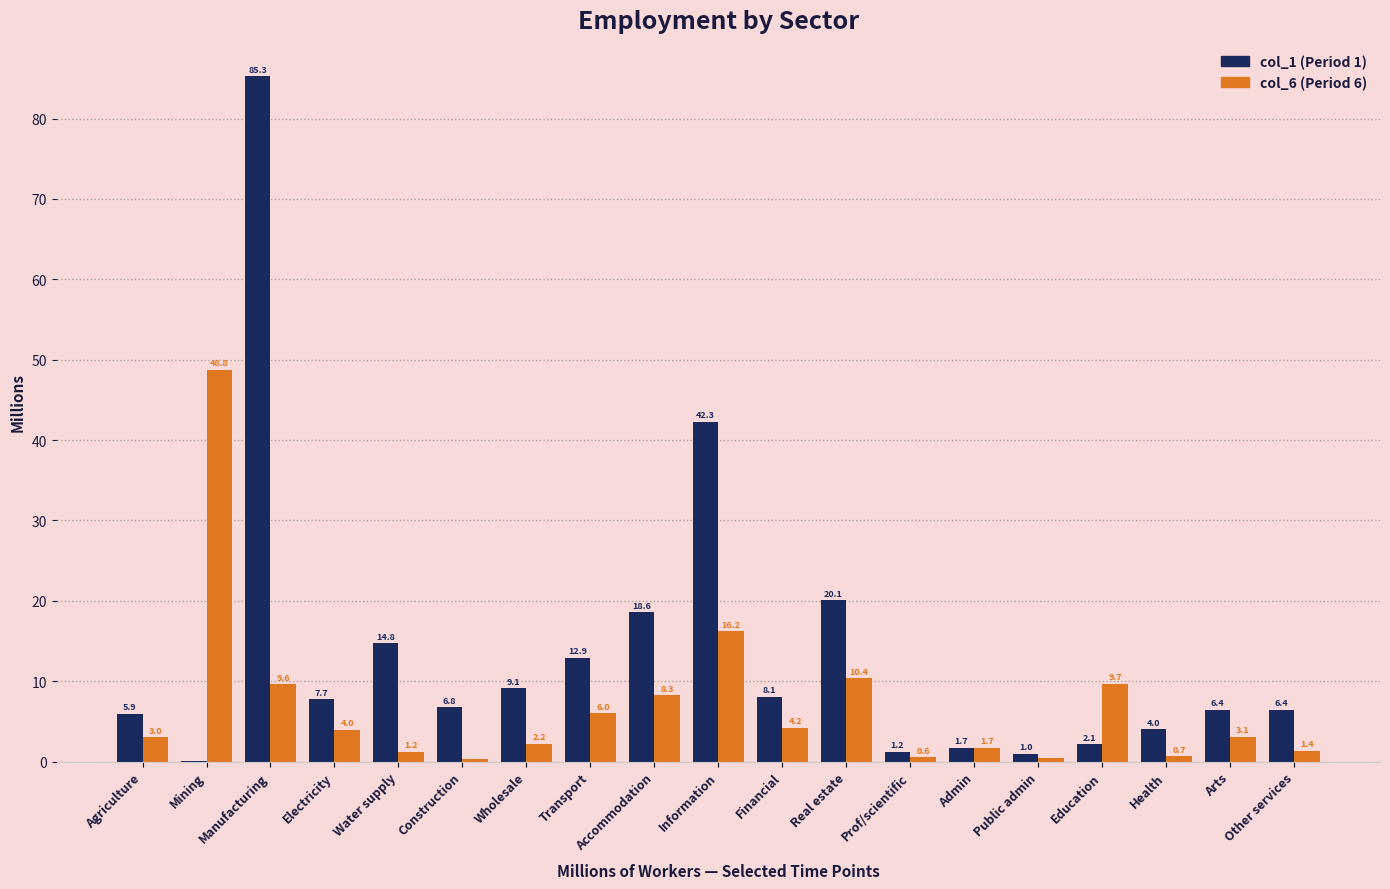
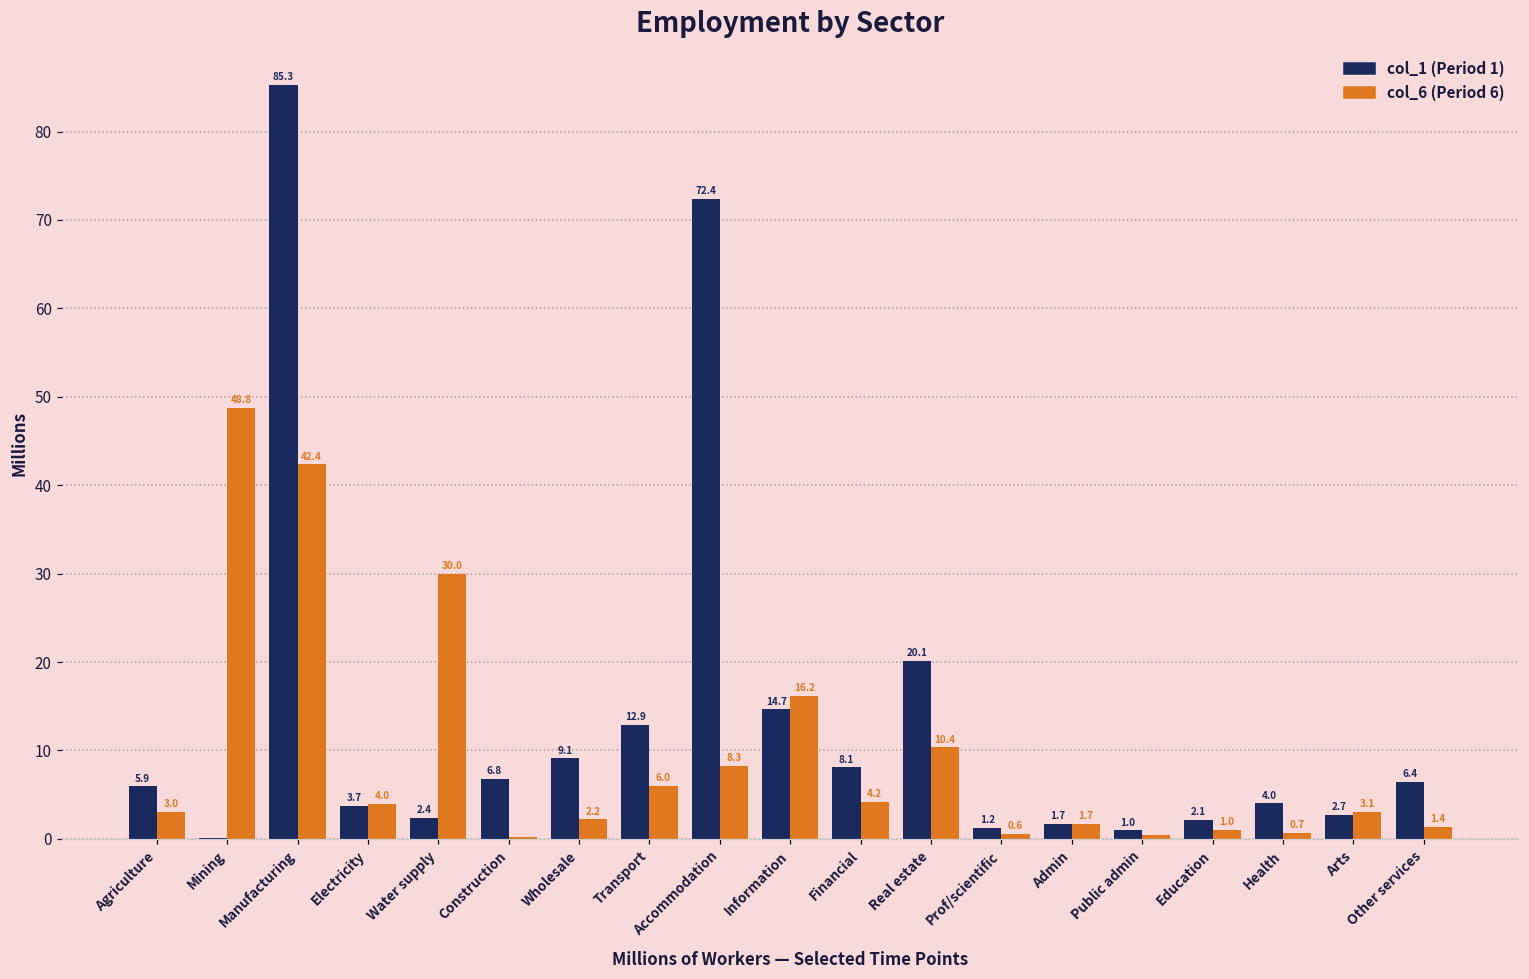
  {
    "col_1 (Period 1)": {
      "Agriculture": 5.9,
      "Manufacturing": 85.3,
-     "Electricity": 7.7,
-     "Water supply": 14.8,
+     "Electricity": 3.7,
+     "Water supply": 2.4,
      "Construction": 6.8,
      "Wholesale": 9.1,
      "Transport": 12.9,
-     "Accommodation": 18.6,
-     "Information": 42.3,
+     "Accommodation": 72.4,
+     "Information": 14.7,
      "Financial": 8.1,
      "Real estate": 20.1,
      "Prof/scientific": 1.2,
      "Admin": 1.7,
      "Public admin": 1.0,
      "Education": 2.1,
      "Health": 4.0,
-     "Arts": 6.4,
+     "Arts": 2.7,
      "Other services": 6.4
    },
    "col_6 (Period 6)": {
      "Agriculture": 3.0,
      "Mining": 48.8,
-     "Manufacturing": 9.6,
+     "Manufacturing": 42.4,
      "Electricity": 4.0,
-     "Water supply": 1.2,
+     "Water supply": 30.0,
      "Wholesale": 2.2,
      "Transport": 6.0,
      "Accommodation": 8.3,
      "Information": 16.2,
      "Financial": 4.2,
      "Real estate": 10.4,
      "Prof/scientific": 0.6,
      "Admin": 1.7,
-     "Education": 9.7,
+     "Education": 1.0,
      "Health": 0.7,
      "Arts": 3.1,
      "Other services": 1.4
    }
  }
